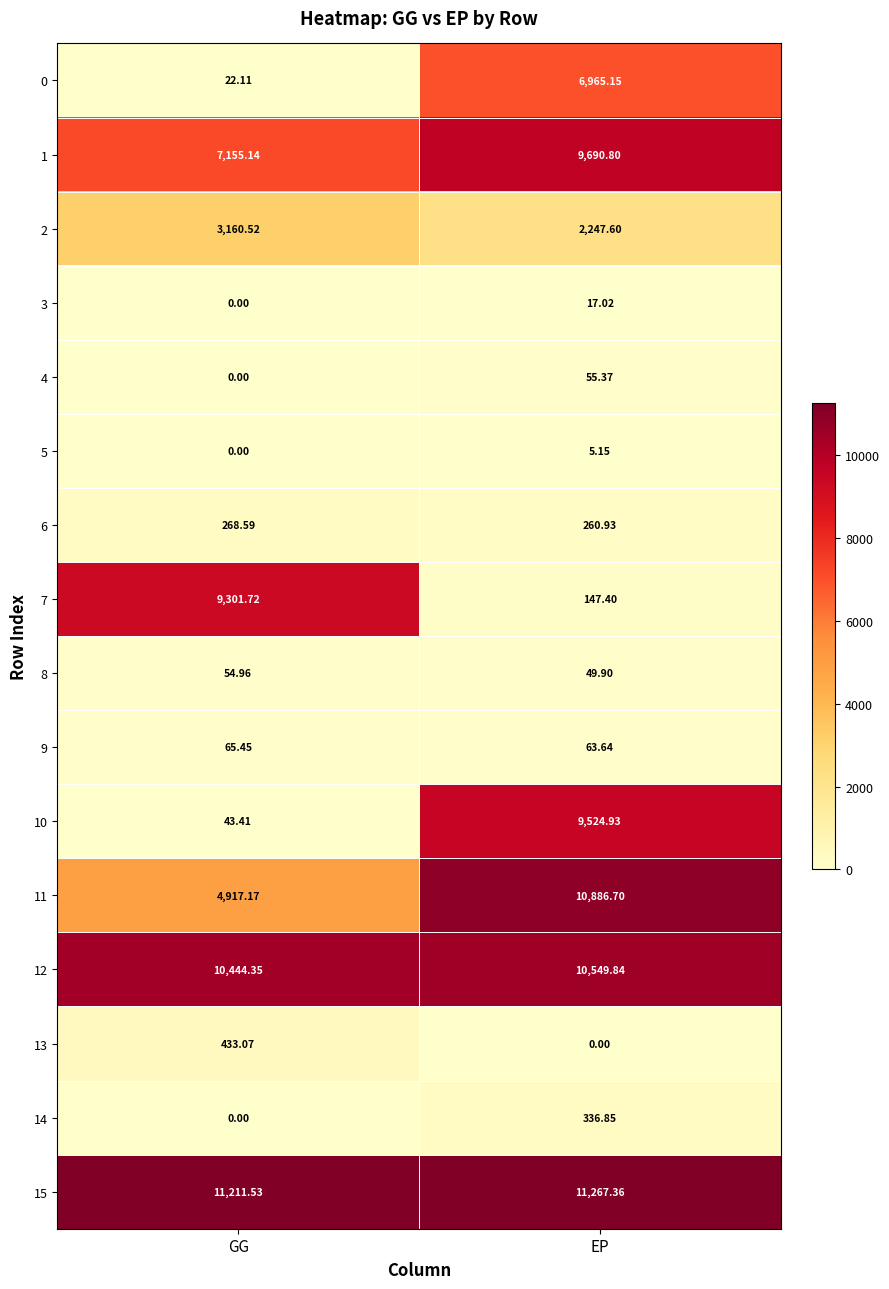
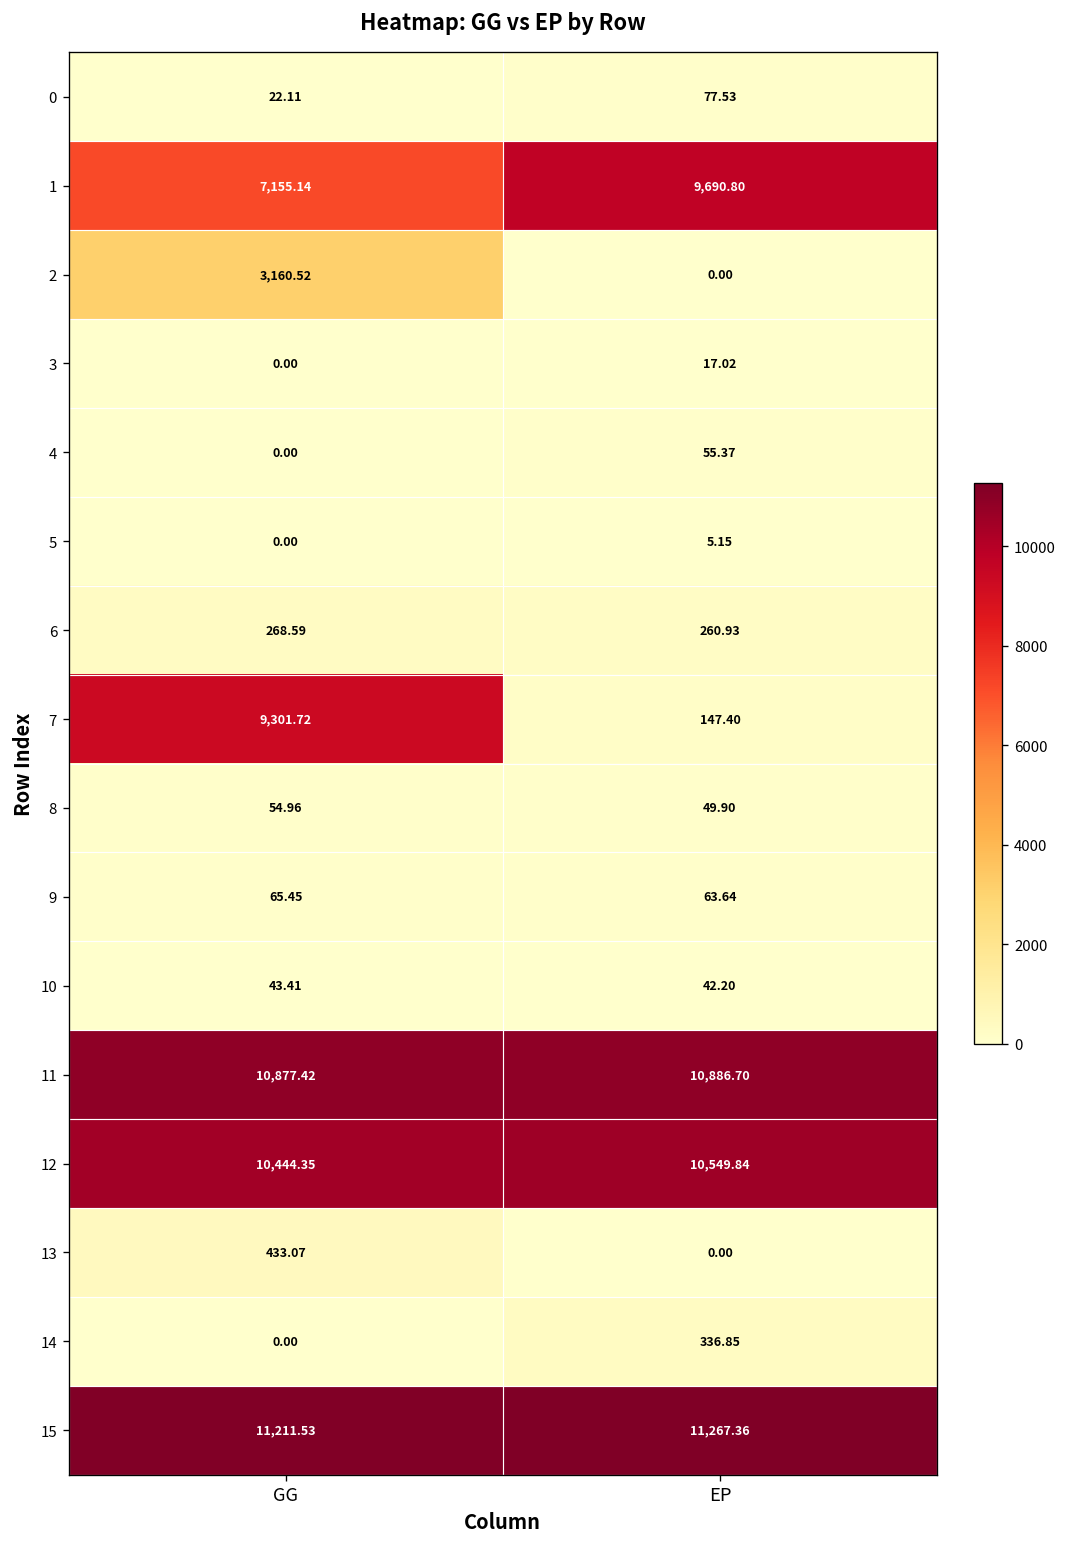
  {
    "0": {
      "GG": "22.11",
-     "EP": "6,965.15"
+     "EP": "77.53"
    },
    "1": {
      "GG": "7,155.14",
      "EP": "9,690.80"
    },
    "2": {
      "GG": "3,160.52",
-     "EP": "2,247.60"
+     "EP": "0.00"
    },
    "3": {
      "GG": "0.00",
      "EP": "17.02"
    },
    "4": {
      "GG": "0.00",
      "EP": "55.37"
    },
    "5": {
      "GG": "0.00",
      "EP": "5.15"
    },
    "6": {
      "GG": "268.59",
      "EP": "260.93"
    },
    "7": {
      "GG": "9,301.72",
      "EP": "147.40"
    },
    "8": {
      "GG": "54.96",
      "EP": "49.90"
    },
    "9": {
      "GG": "65.45",
      "EP": "63.64"
    },
    "10": {
      "GG": "43.41",
-     "EP": "9,524.93"
+     "EP": "42.20"
    },
    "11": {
-     "GG": "4,917.17",
+     "GG": "10,877.42",
      "EP": "10,886.70"
    },
    "12": {
      "GG": "10,444.35",
      "EP": "10,549.84"
    },
    "13": {
      "GG": "433.07",
      "EP": "0.00"
    },
    "14": {
      "GG": "0.00",
      "EP": "336.85"
    },
    "15": {
      "GG": "11,211.53",
      "EP": "11,267.36"
    }
  }
